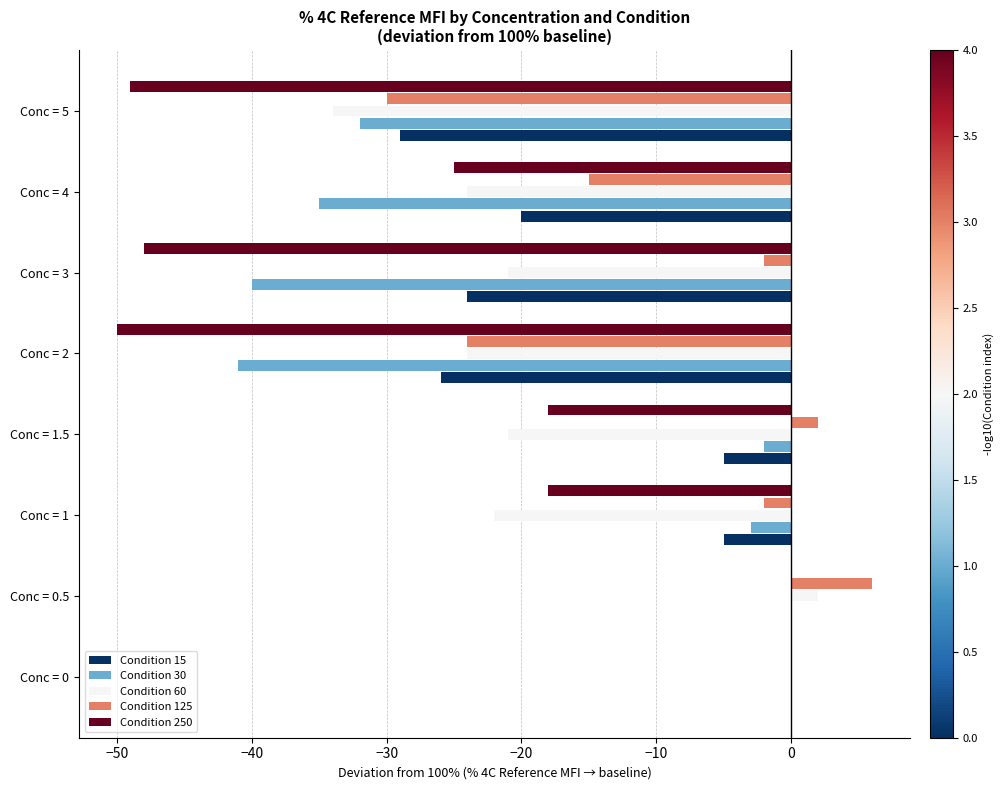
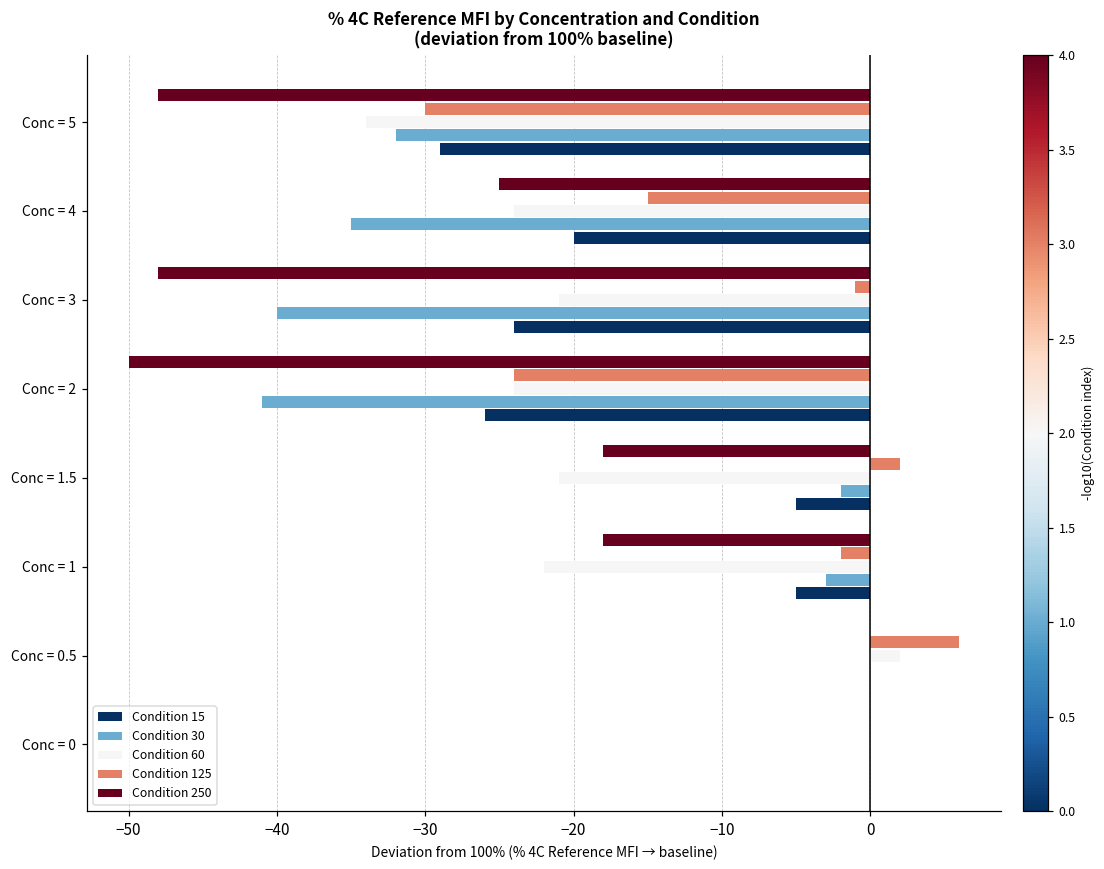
  {
    "Condition 15": {
      "Conc = 5": -29.0,
      "Conc = 4": -20.0,
      "Conc = 3": -24.0,
      "Conc = 2": -26.0,
      "Conc = 1.5": -5.0,
      "Conc = 1": -5.0,
      "Conc = 0.5": 0.0,
      "Conc = 0": 0.0
    },
    "Condition 30": {
      "Conc = 5": -32.0,
      "Conc = 4": -35.0,
      "Conc = 3": -40.0,
      "Conc = 2": -41.0,
      "Conc = 1.5": -2.0,
      "Conc = 1": -3.0,
      "Conc = 0.5": 0.0,
      "Conc = 0": 0.0
    },
    "Condition 60": {
      "Conc = 5": -34.0,
      "Conc = 4": -24.0,
      "Conc = 3": -21.0,
      "Conc = 2": -24.0,
      "Conc = 1.5": -21.0,
      "Conc = 1": -22.0,
      "Conc = 0.5": 2.0,
      "Conc = 0": 0.0
    },
    "Condition 125": {
      "Conc = 5": -30.0,
      "Conc = 4": -15.0,
-     "Conc = 3": -2.0,
+     "Conc = 3": -1.0,
      "Conc = 2": -24.0,
      "Conc = 1.5": 2.0,
      "Conc = 1": -2.0,
      "Conc = 0.5": 6.0,
      "Conc = 0": 0.0
    },
    "Condition 250": {
-     "Conc = 5": -49.0,
+     "Conc = 5": -48.0,
      "Conc = 4": -25.0,
      "Conc = 3": -48.0,
      "Conc = 2": -50.0,
      "Conc = 1.5": -18.0,
      "Conc = 1": -18.0,
      "Conc = 0.5": 0.0,
      "Conc = 0": 0.0
    }
  }
